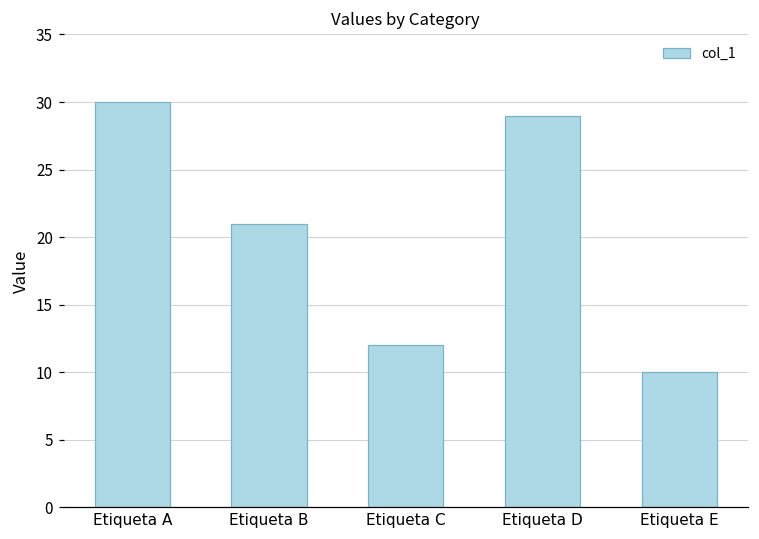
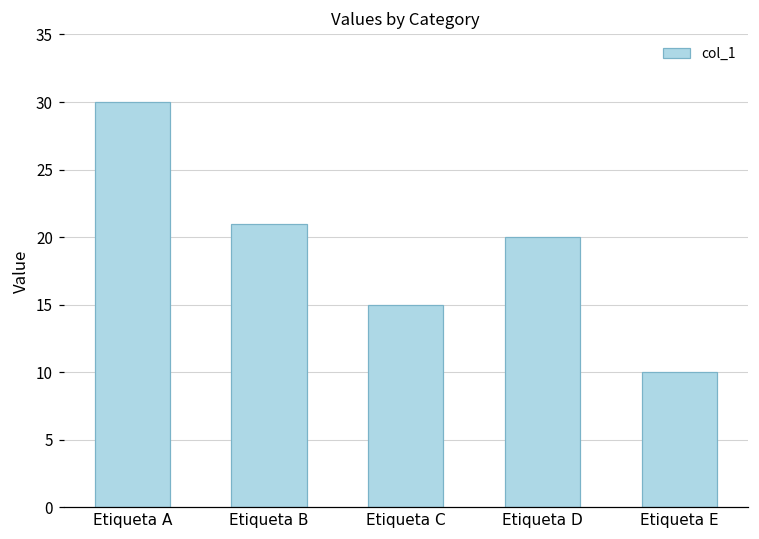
  {
    "Etiqueta A": 30,
    "Etiqueta B": 21,
-   "Etiqueta C": 12,
-   "Etiqueta D": 29,
+   "Etiqueta C": 15,
+   "Etiqueta D": 20,
    "Etiqueta E": 10
  }
